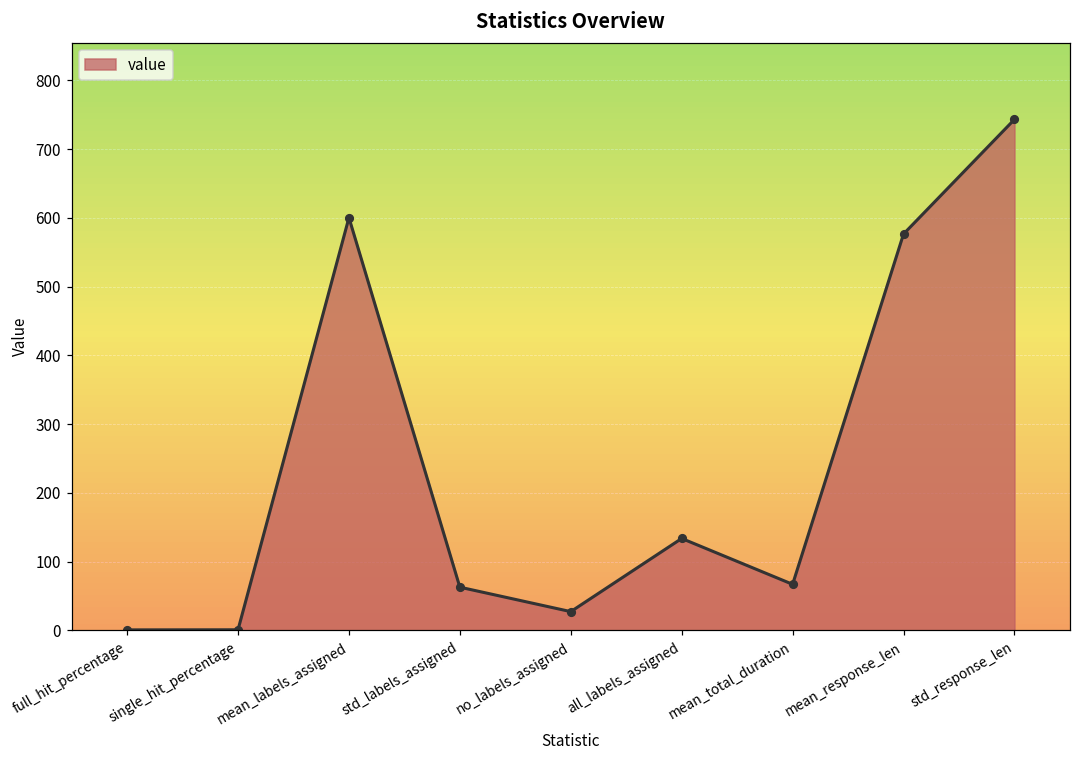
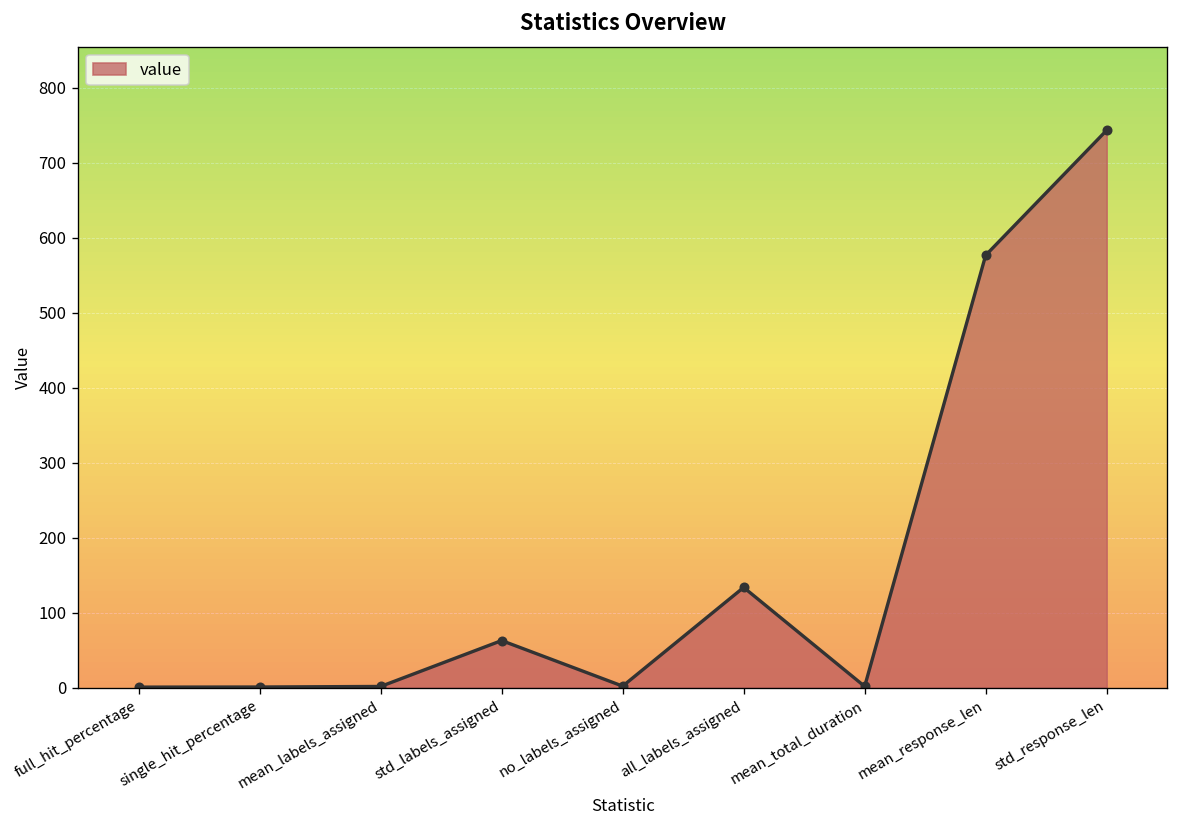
  {
    "full_hit_percentage": 0,
    "single_hit_percentage": 0,
-   "mean_labels_assigned": 600,
+   "mean_labels_assigned": 0,
    "std_labels_assigned": 60,
-   "no_labels_assigned": 30,
+   "no_labels_assigned": 0,
    "all_labels_assigned": 130,
-   "mean_total_duration": 70,
+   "mean_total_duration": 0,
    "mean_response_len": 580,
    "std_response_len": 740
  }
